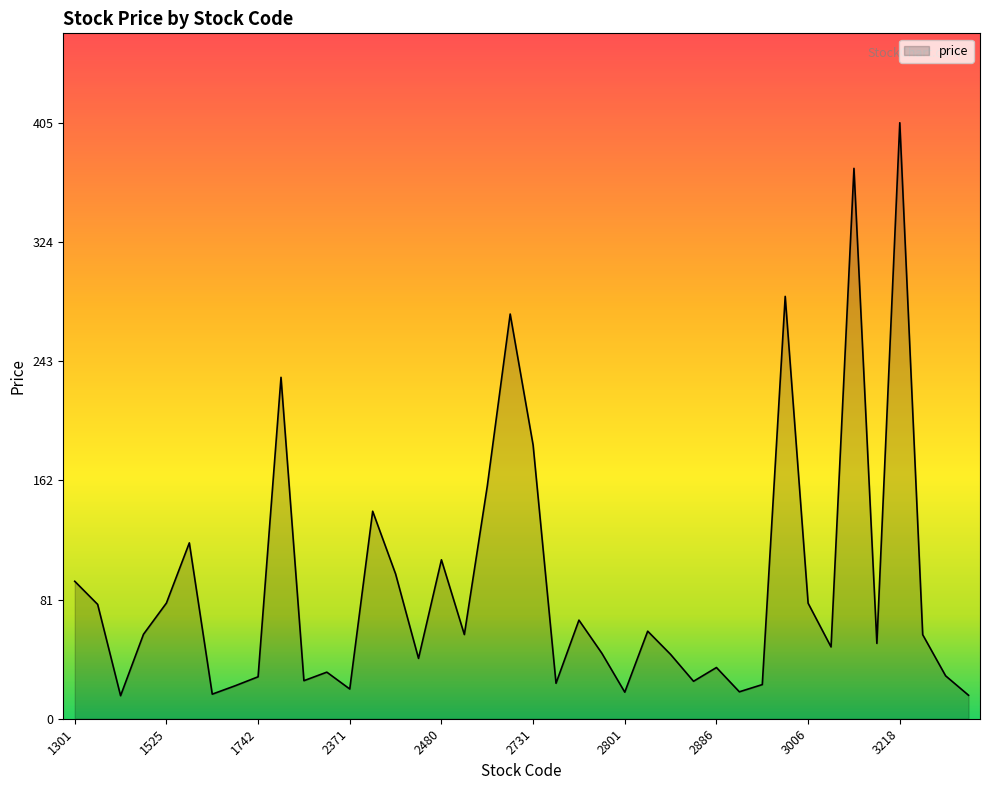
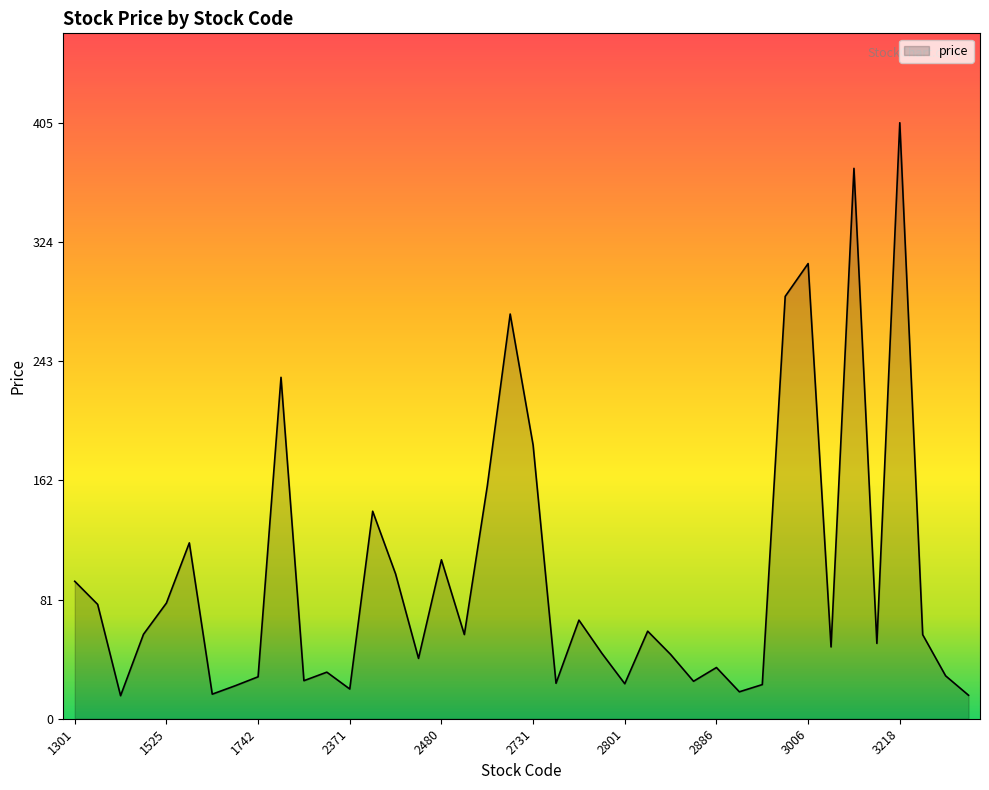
  {
    "1301": 93,
    "1525": 79,
    "1742": 29,
    "2371": 20,
    "2480": 108,
    "2731": 186,
-   "2801": 18,
+   "2801": 24,
    "2886": 35,
-   "3006": 79,
+   "3006": 309,
    "3218": 405
  }
